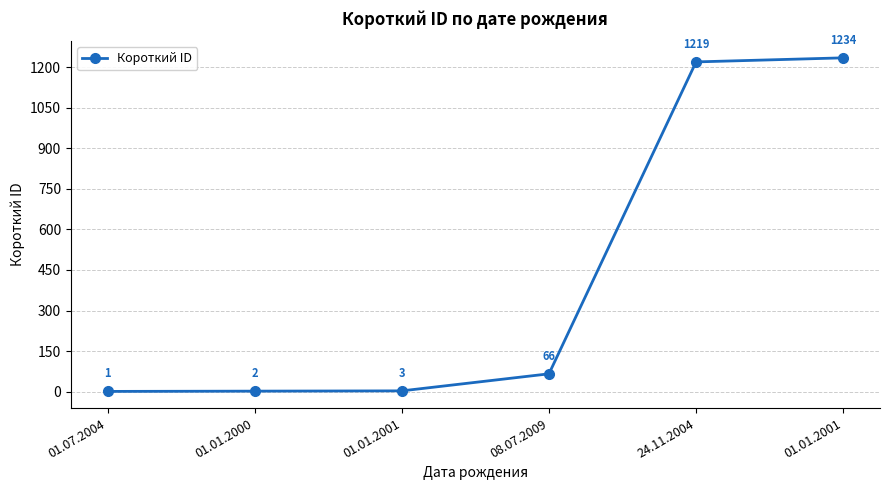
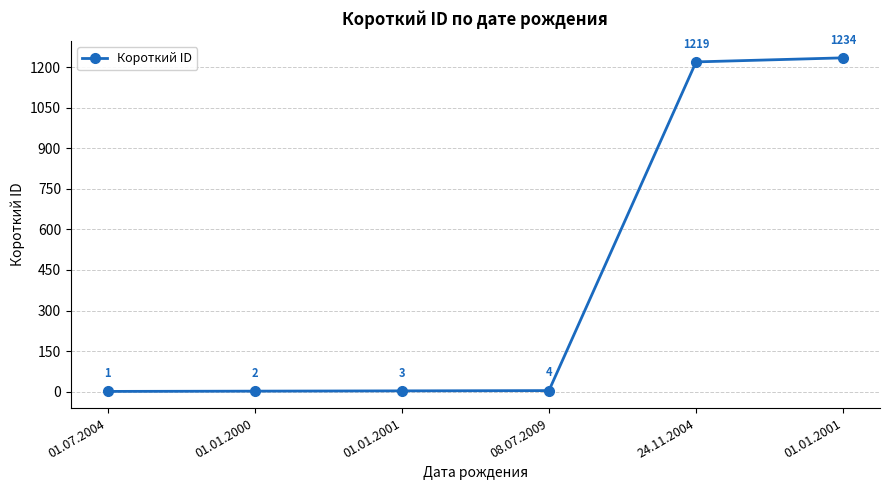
  {
    "01.07.2004": 1,
    "01.01.2000": 2,
-   "08.07.2009": 66,
+   "08.07.2009": 4,
    "24.11.2004": 1219
  }
